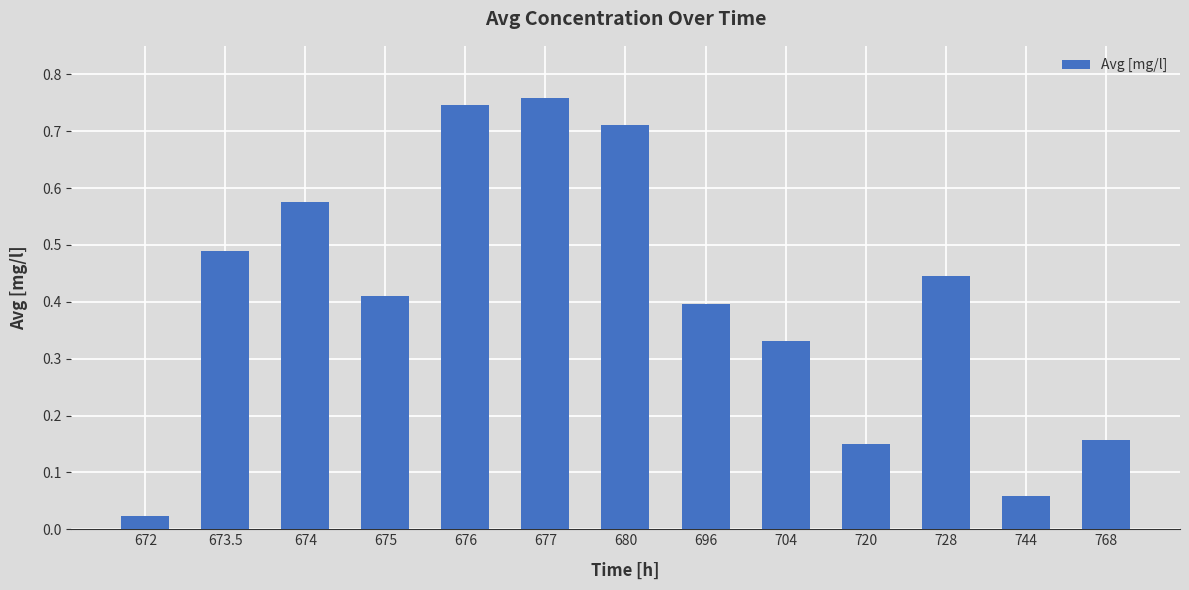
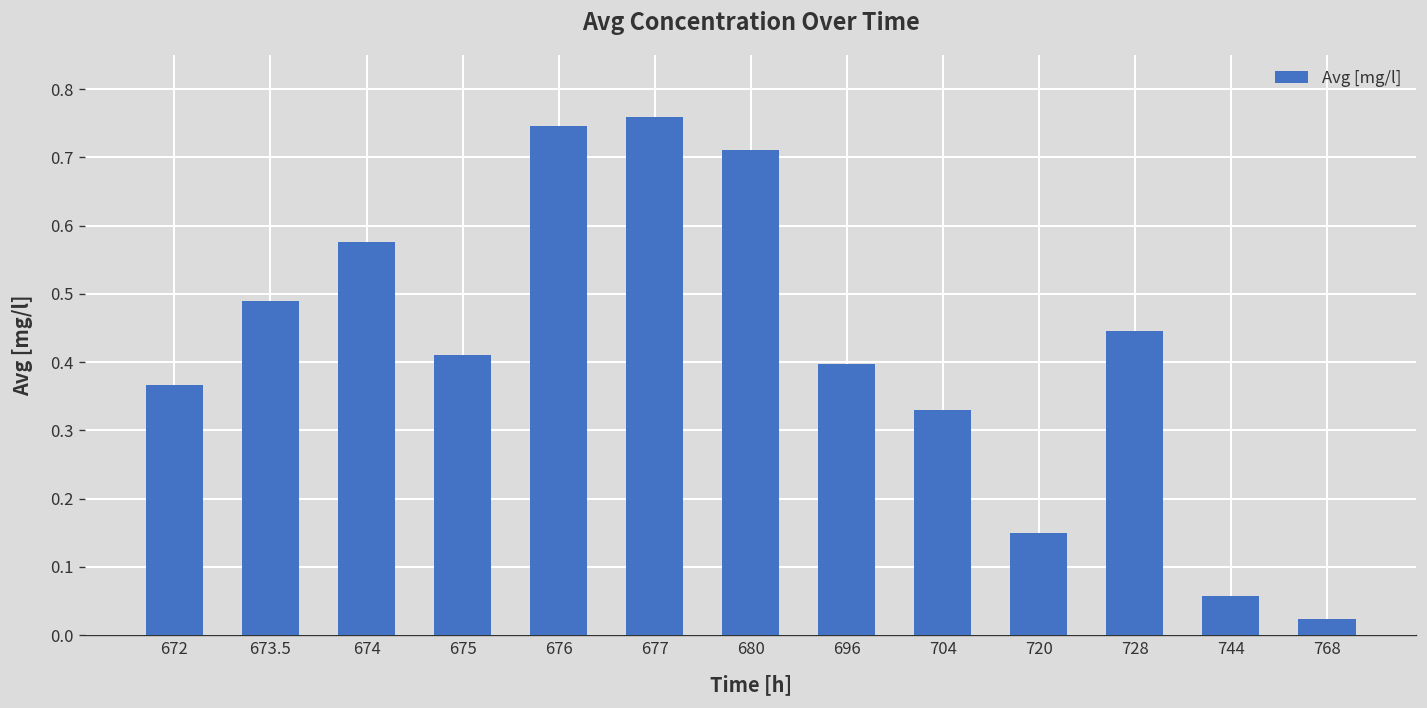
  {
-   "672": 0.02,
+   "672": 0.37,
    "673.5": 0.49,
    "674": 0.58,
    "675": 0.41,
    "676": 0.75,
    "677": 0.76,
    "680": 0.71,
    "696": 0.40,
    "704": 0.33,
    "720": 0.15,
    "728": 0.45,
    "744": 0.06,
-   "768": 0.16
+   "768": 0.02
  }
